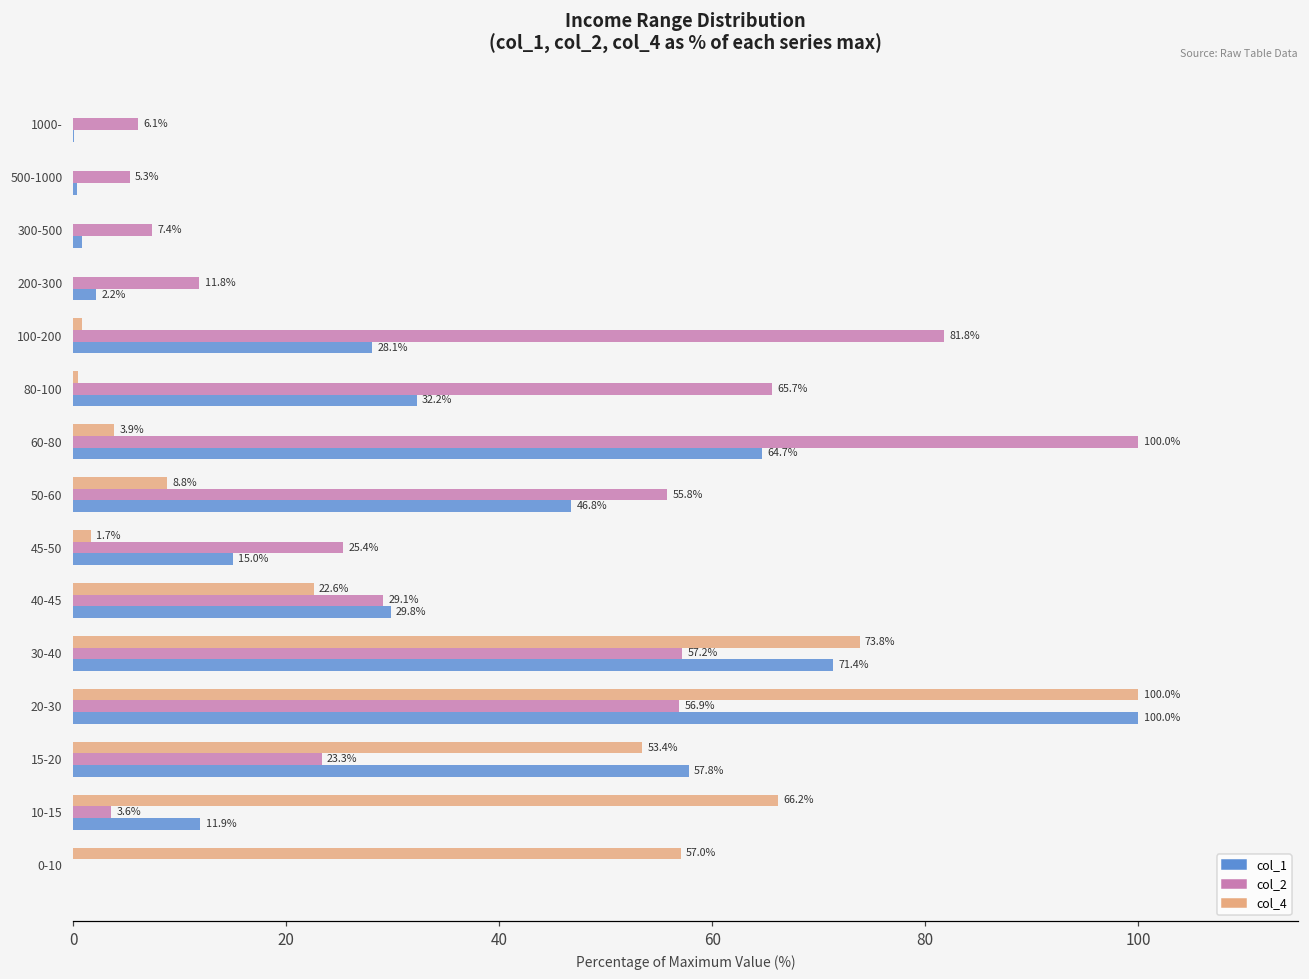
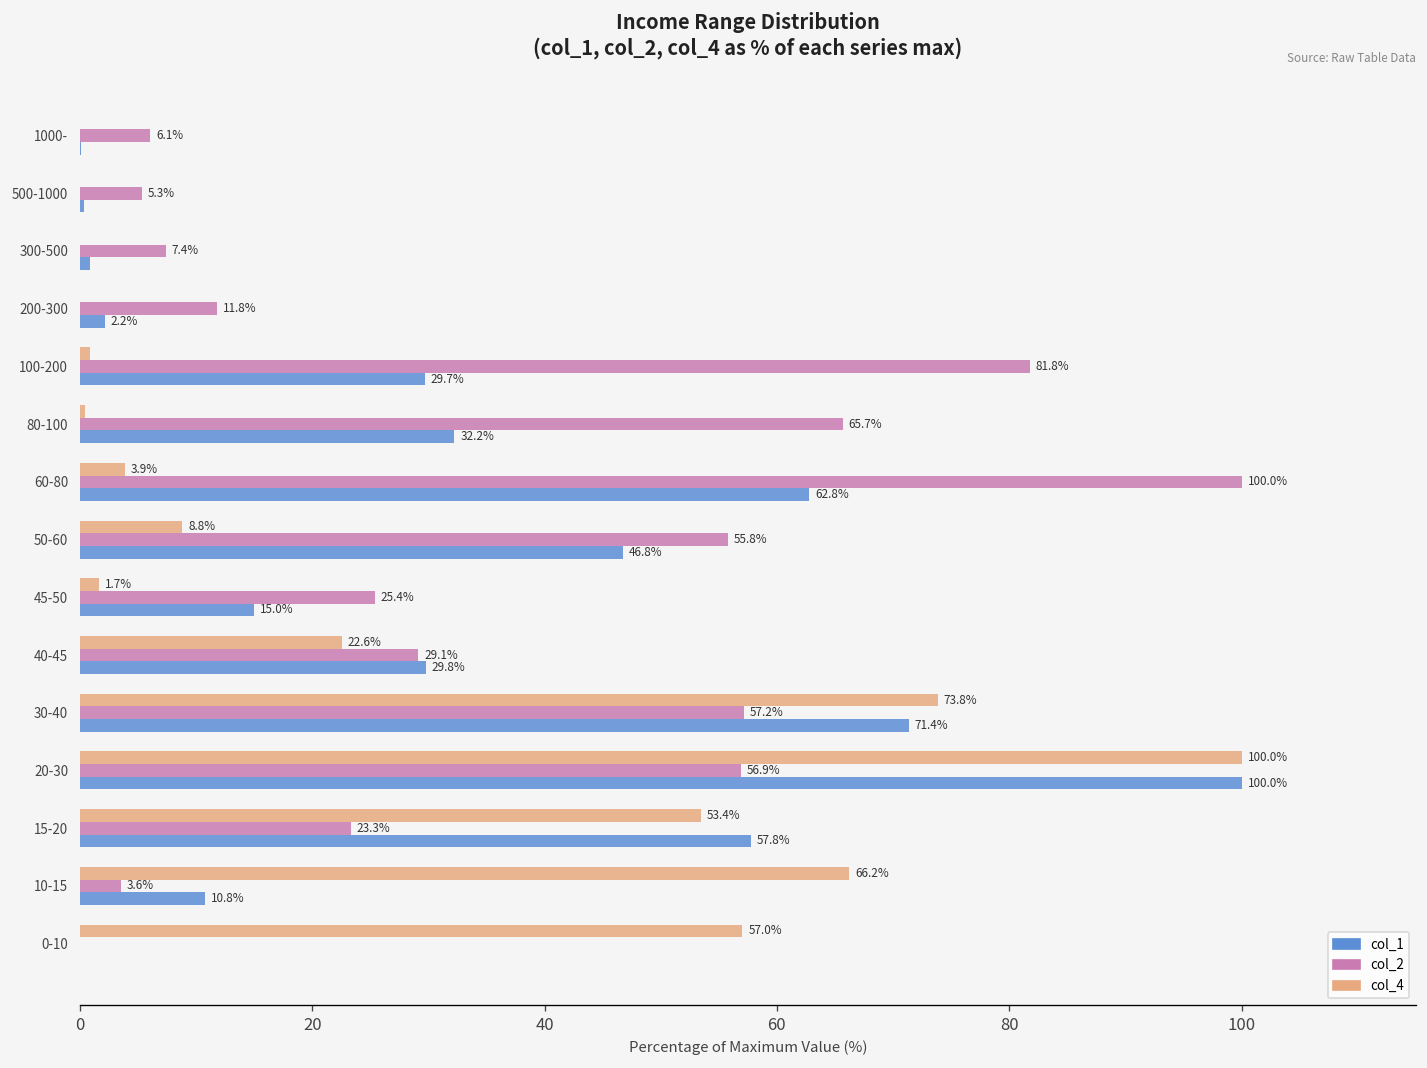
  {
    "col_1": {
      "200-300": "2.2%",
-     "100-200": "28.1%",
+     "100-200": "29.7%",
      "80-100": "32.2%",
-     "60-80": "64.7%",
+     "60-80": "62.8%",
      "50-60": "46.8%",
      "45-50": "15.0%",
      "40-45": "29.8%",
      "30-40": "71.4%",
      "20-30": "100.0%",
      "15-20": "57.8%",
-     "10-15": "11.9%"
+     "10-15": "10.8%"
    },
    "col_2": {
      "1000-": "6.1%",
      "500-1000": "5.3%",
      "300-500": "7.4%",
      "200-300": "11.8%",
      "100-200": "81.8%",
      "80-100": "65.7%",
      "60-80": "100.0%",
      "50-60": "55.8%",
      "45-50": "25.4%",
      "40-45": "29.1%",
      "30-40": "57.2%",
      "20-30": "56.9%",
      "15-20": "23.3%",
      "10-15": "3.6%"
    },
    "col_4": {
      "60-80": "3.9%",
      "50-60": "8.8%",
      "45-50": "1.7%",
      "40-45": "22.6%",
      "30-40": "73.8%",
      "20-30": "100.0%",
      "15-20": "53.4%",
      "10-15": "66.2%",
      "0-10": "57.0%"
    }
  }
